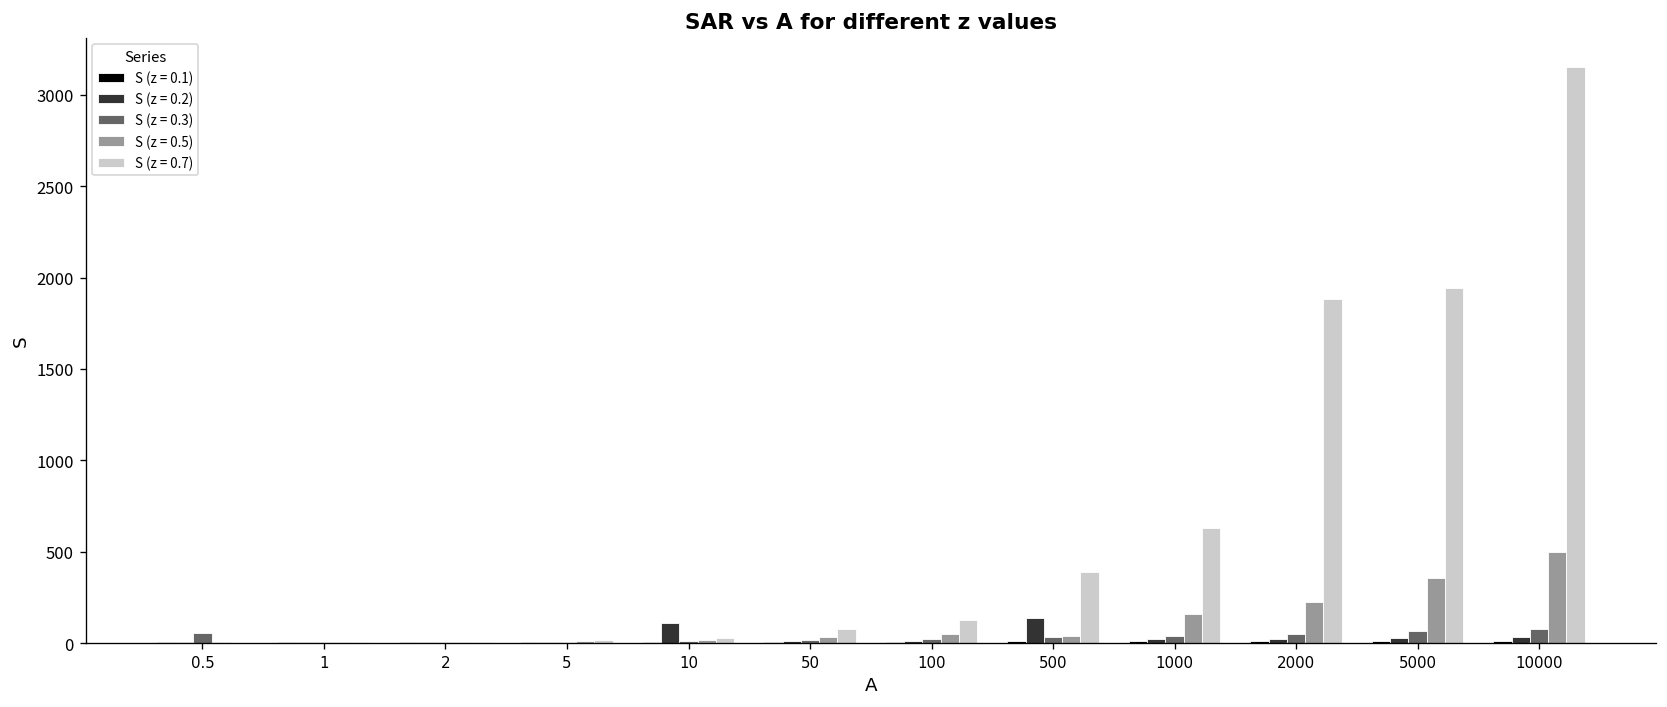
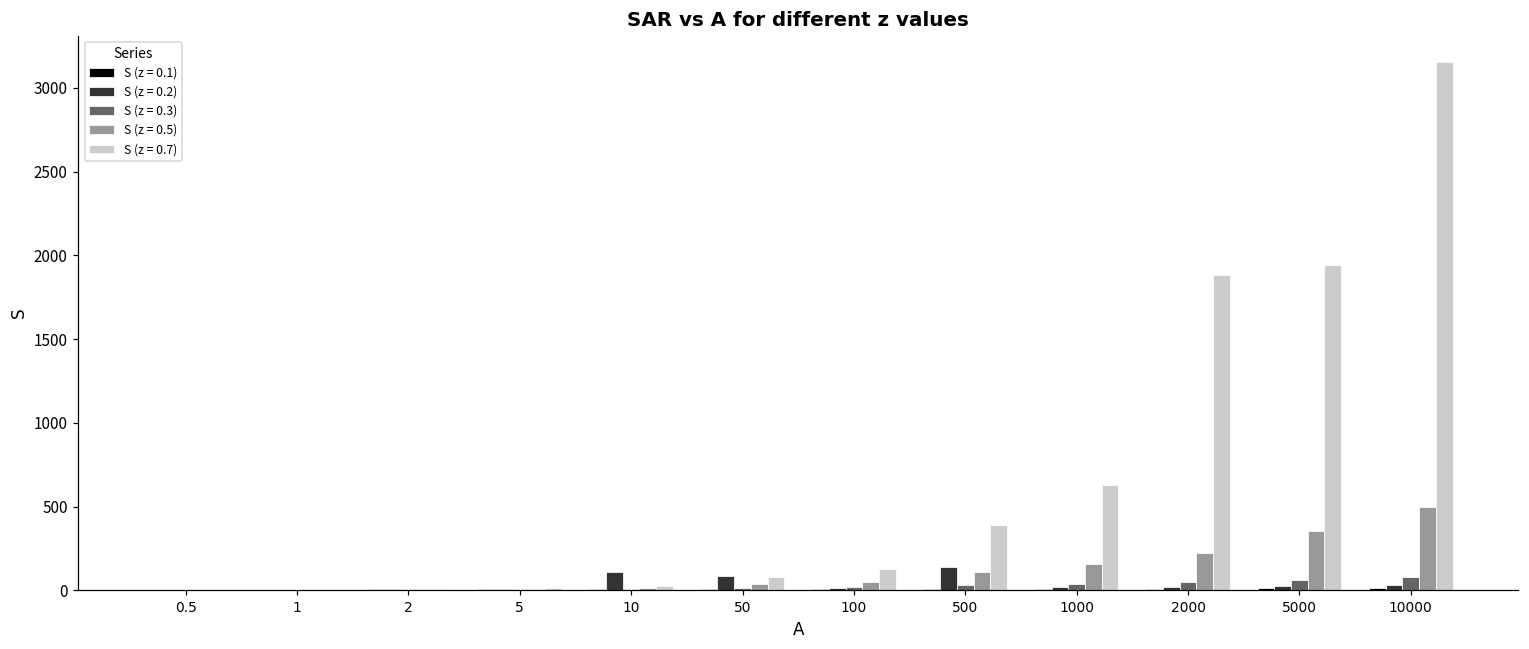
  {
    "S (z = 0.2)": {
      "10": 110,
-     "50": 10,
+     "50": 80,
      "500": 140,
      "1000": 20,
      "2000": 20,
      "5000": 30,
      "10000": 30
    },
    "S (z = 0.3)": {
-     "0.5": 60,
+     "0.5": 0,
      "100": 20,
      "500": 30,
      "1000": 40,
      "2000": 50,
      "5000": 60,
      "10000": 80
    },
    "S (z = 0.5)": {
      "50": 40,
      "100": 50,
-     "500": 40,
+     "500": 110,
      "1000": 160,
      "2000": 220,
      "5000": 350,
      "10000": 500
    },
    "S (z = 0.7)": {
      "10": 30,
      "50": 80,
      "100": 130,
      "500": 390,
      "1000": 630,
      "2000": 1880,
      "5000": 1940,
      "10000": 3150
    }
  }
